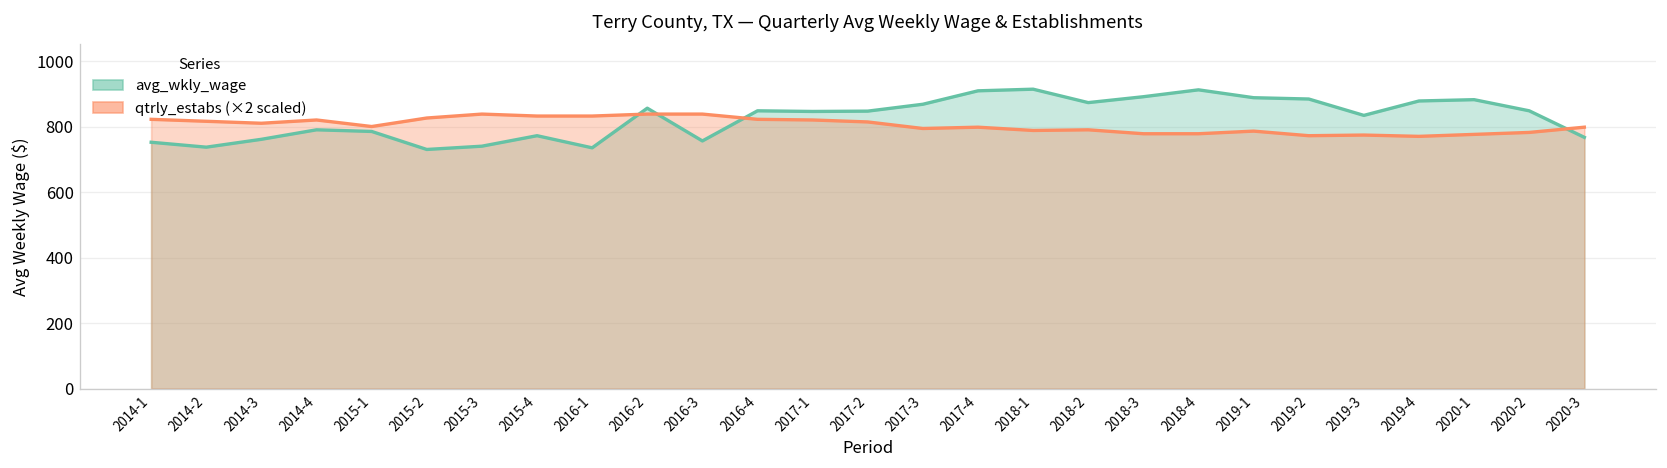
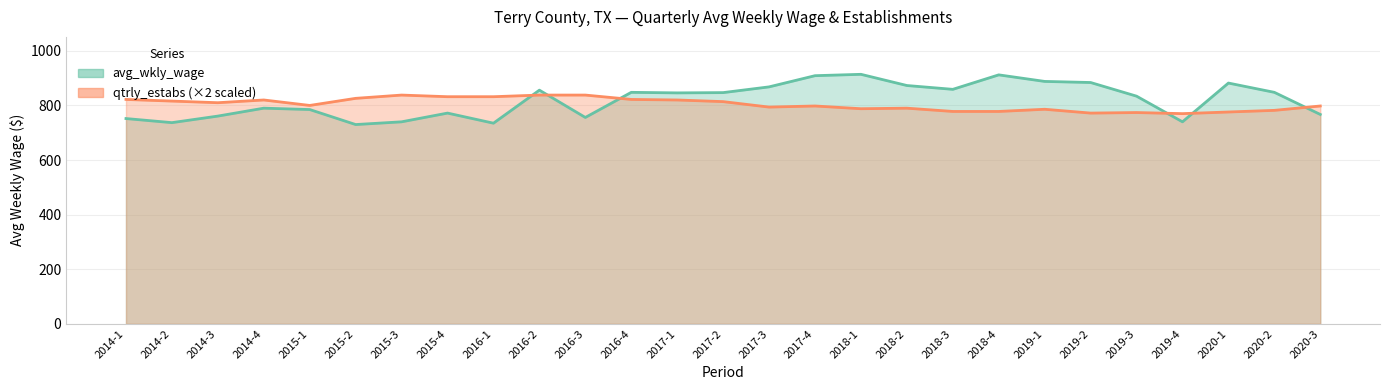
  {
    "avg_wkly_wage": {
      "2014-1": 750,
      "2014-2": 740,
      "2014-3": 760,
      "2014-4": 790,
      "2015-1": 790,
      "2015-2": 730,
      "2015-3": 740,
      "2015-4": 770,
      "2016-1": 740,
      "2016-2": 860,
      "2016-3": 760,
      "2016-4": 850,
      "2017-1": 850,
      "2017-2": 850,
      "2017-3": 870,
      "2017-4": 910,
      "2018-1": 910,
      "2018-2": 870,
-     "2018-3": 890,
+     "2018-3": 860,
      "2018-4": 910,
      "2019-1": 890,
      "2019-2": 880,
      "2019-3": 830,
-     "2019-4": 880,
+     "2019-4": 740,
      "2020-1": 880,
      "2020-2": 850,
      "2020-3": 770
    }
  }
